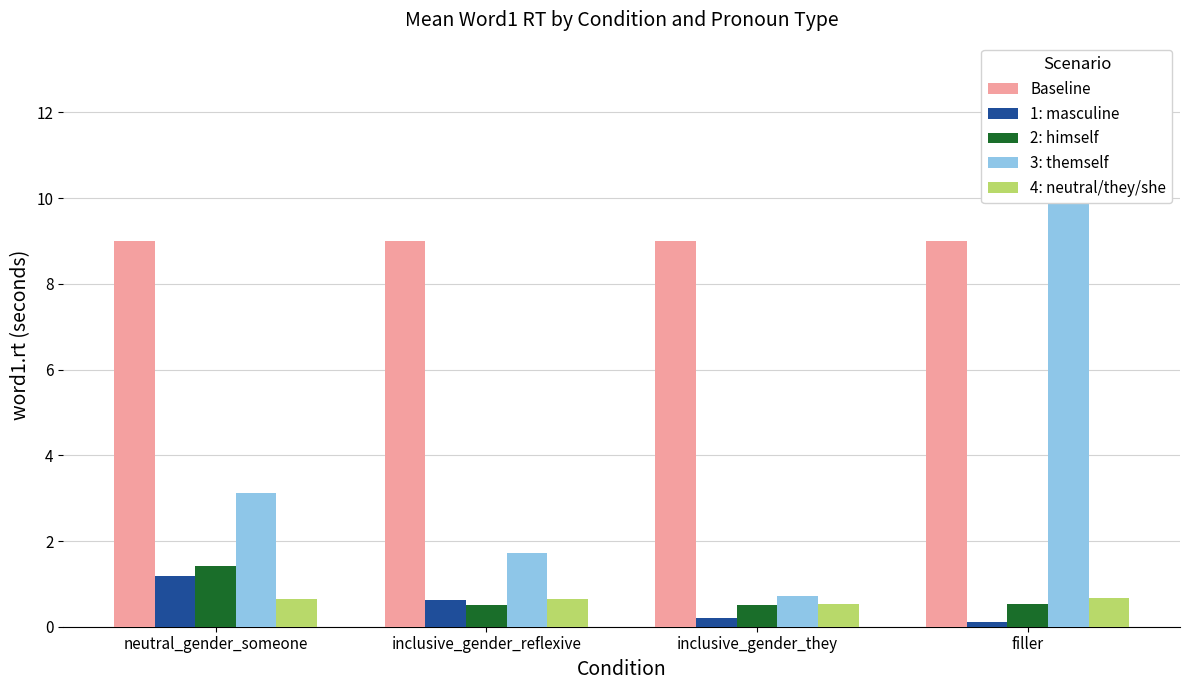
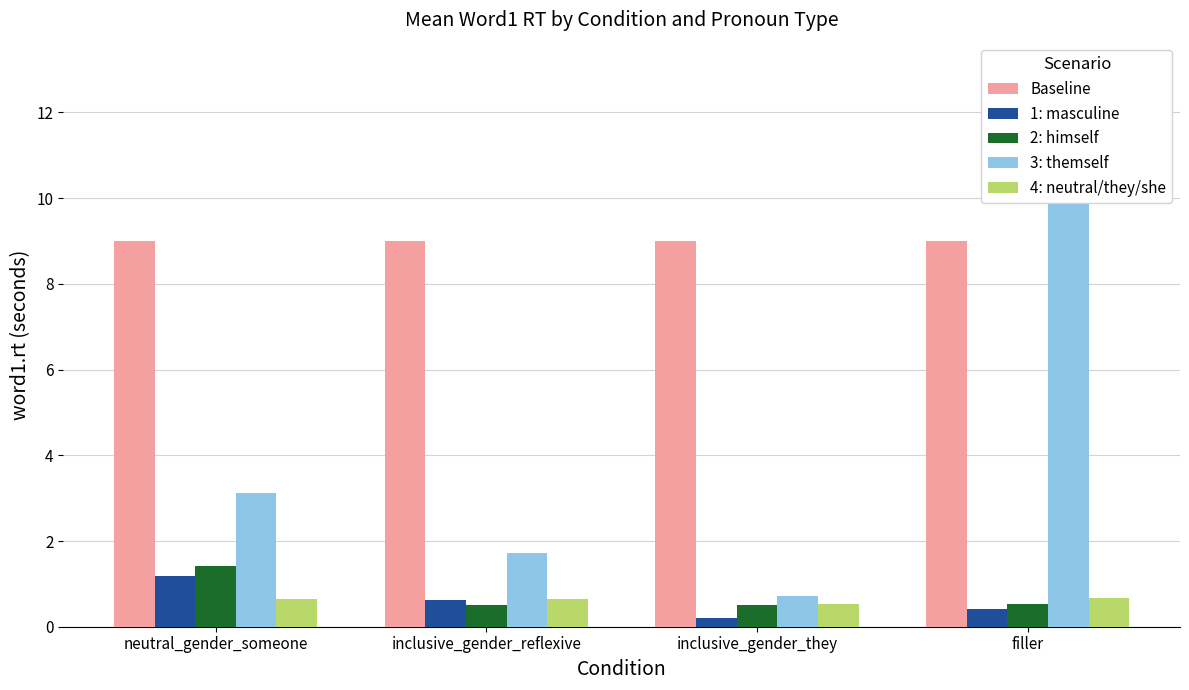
  {
    "Baseline": {
      "neutral_gender_someone": 9.0,
      "inclusive_gender_reflexive": 9.0,
      "inclusive_gender_they": 9.0,
      "filler": 9.0
    },
    "1: masculine": {
      "neutral_gender_someone": 1.2,
      "inclusive_gender_reflexive": 0.6,
      "inclusive_gender_they": 0.2,
-     "filler": 0.1
+     "filler": 0.4
    },
    "2: himself": {
      "neutral_gender_someone": 1.4,
      "inclusive_gender_reflexive": 0.5,
      "inclusive_gender_they": 0.5,
      "filler": 0.5
    },
    "3: themself": {
      "neutral_gender_someone": 3.1,
      "inclusive_gender_reflexive": 1.7,
      "inclusive_gender_they": 0.7
    },
    "4: neutral/they/she": {
      "neutral_gender_someone": 0.6,
      "inclusive_gender_reflexive": 0.6,
      "inclusive_gender_they": 0.5,
      "filler": 0.7
    }
  }
